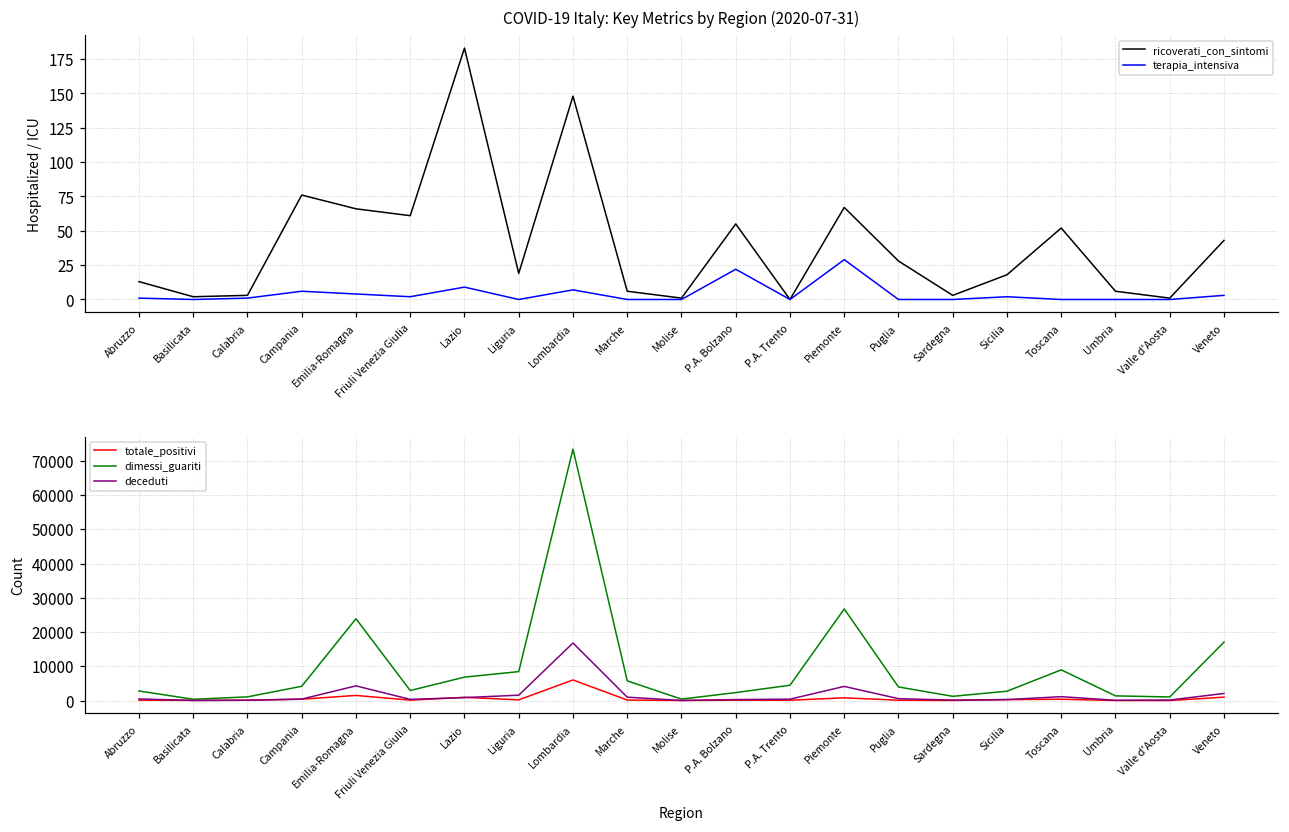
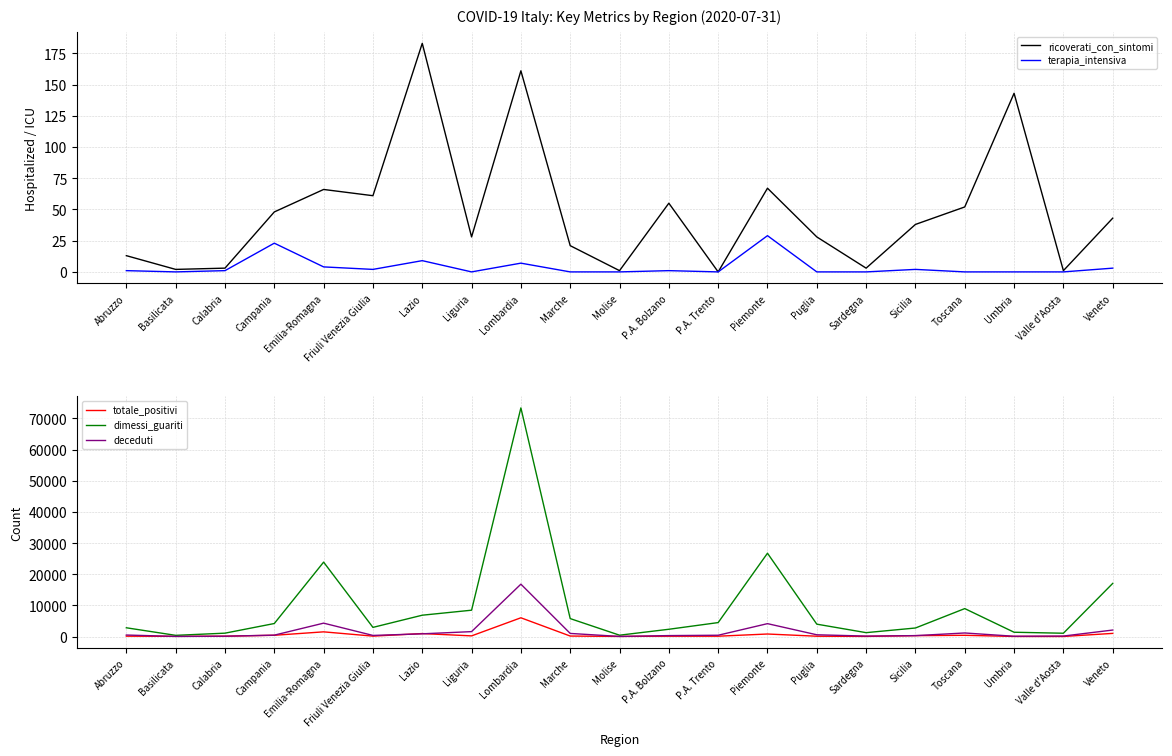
  {
    "COVID-19 Italy: Key Metrics by Region (2020-07-31)": {
      "ricoverati_con_sintomi": {
        "Abruzzo": 13,
-       "Campania": 76,
+       "Campania": 48,
        "Emilia-Romagna": 66,
        "Friuli Venezia Giulia": 61,
        "Lazio": 183,
-       "Liguria": 19,
-       "Lombardia": 148,
-       "Marche": 6,
+       "Liguria": 28,
+       "Lombardia": 161,
+       "Marche": 21,
        "P.A. Bolzano": 55,
        "Piemonte": 67,
        "Puglia": 28,
        "Sardegna": 3,
-       "Sicilia": 18,
+       "Sicilia": 38,
        "Toscana": 52,
-       "Umbria": 6,
+       "Umbria": 143,
        "Veneto": 43
      },
      "terapia_intensiva": {
        "Abruzzo": 1,
-       "Campania": 6,
+       "Campania": 23,
        "Emilia-Romagna": 4,
        "Friuli Venezia Giulia": 2,
        "Lazio": 9,
        "Liguria": 0,
        "Lombardia": 7,
        "Marche": 0,
-       "P.A. Bolzano": 22,
+       "P.A. Bolzano": 1,
        "Piemonte": 29,
        "Puglia": 0,
        "Sardegna": 0,
        "Sicilia": 2,
        "Toscana": 0,
        "Umbria": 0,
        "Veneto": 3
      }
    }
  }
